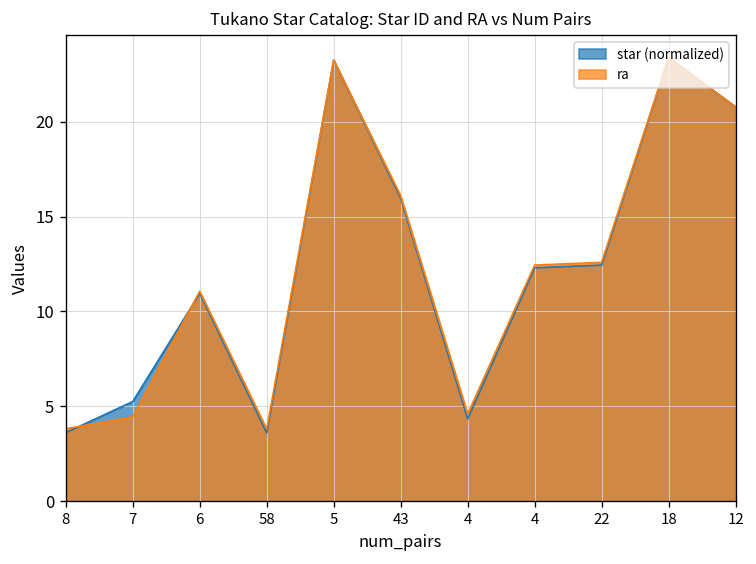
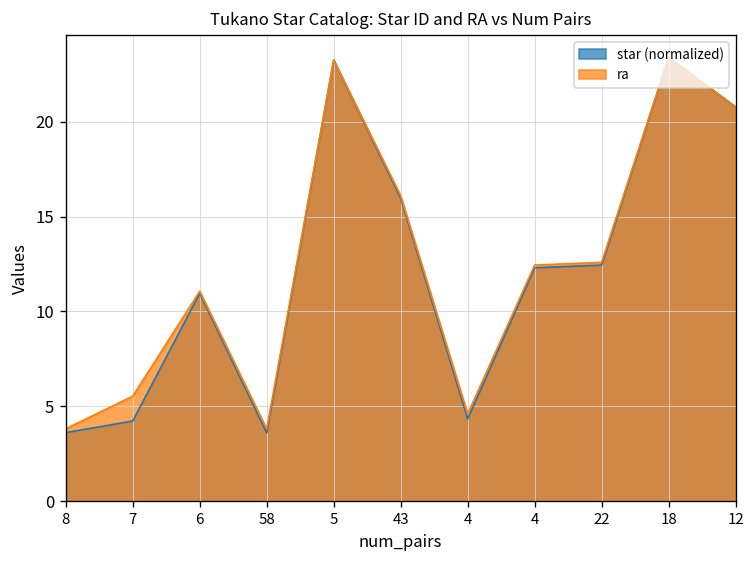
  {
    "star (normalized)": {
      "8": 3.6,
-     "7": 5.3,
+     "7": 4.2,
      "58": 3.6
    },
    "ra": {
      "8": 3.8,
-     "7": 4.4,
+     "7": 5.5,
      "58": 3.8
    }
  }
